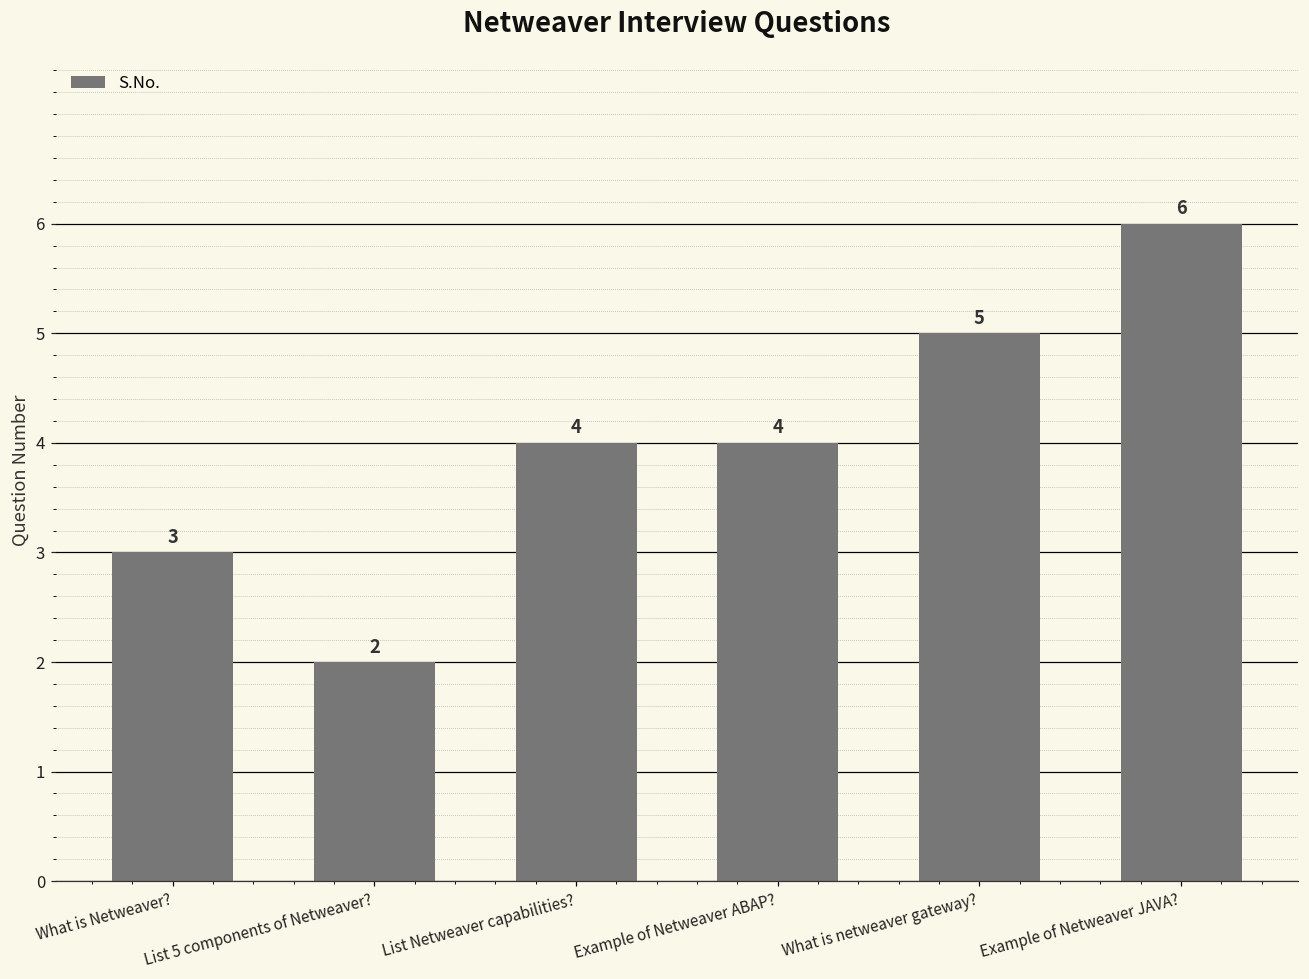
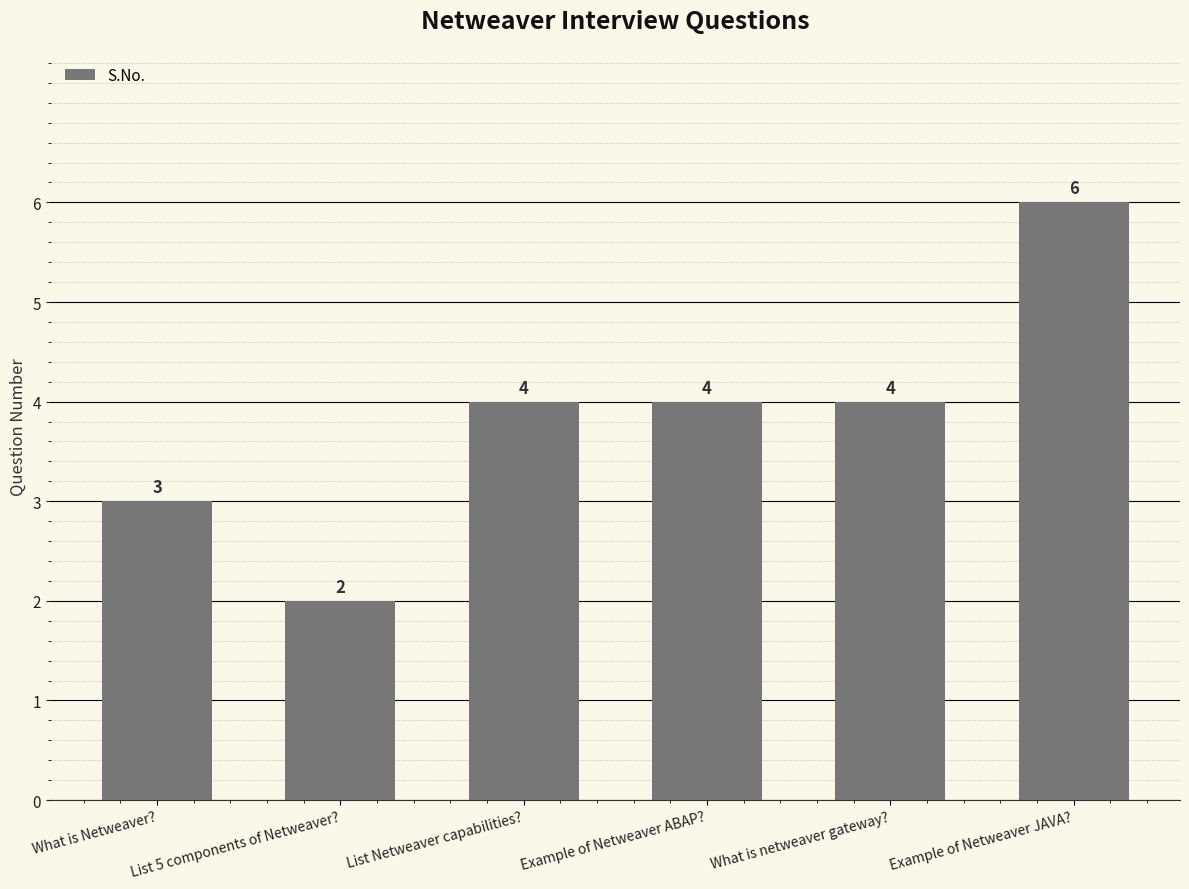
  {
    "What is Netweaver?": 3,
    "List 5 components of Netweaver?": 2,
    "List Netweaver capabilities?": 4,
    "Example of Netweaver ABAP?": 4,
-   "What is netweaver gateway?": 5,
+   "What is netweaver gateway?": 4,
    "Example of Netweaver JAVA?": 6
  }
